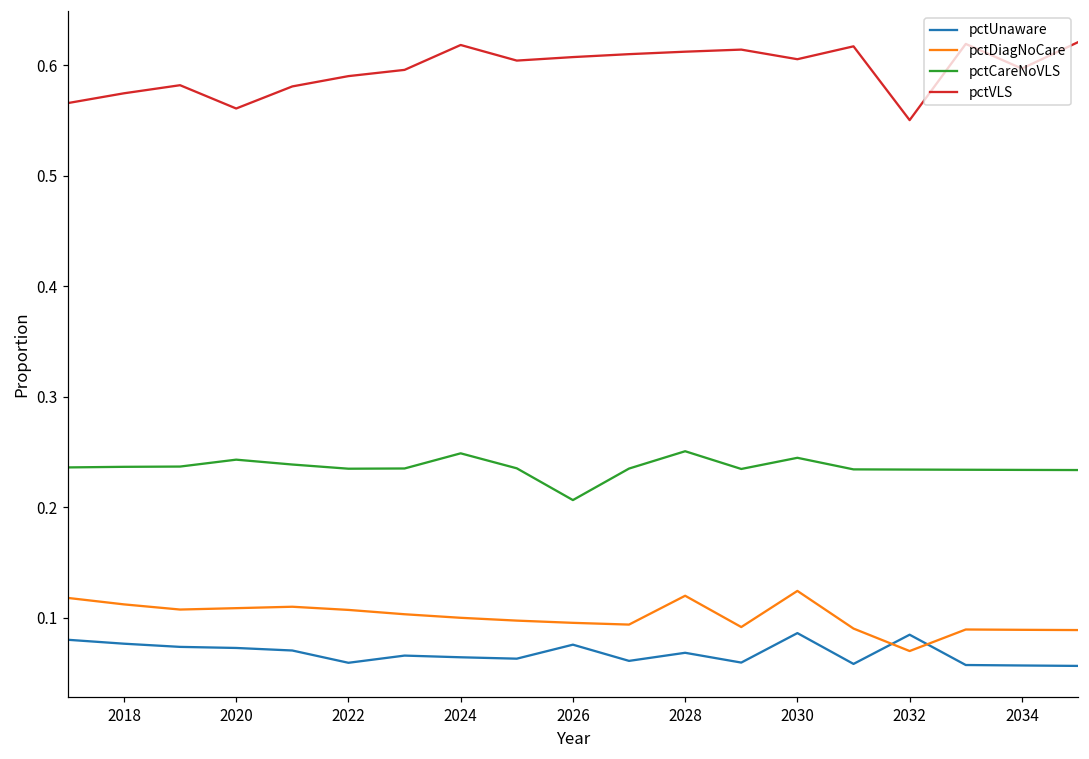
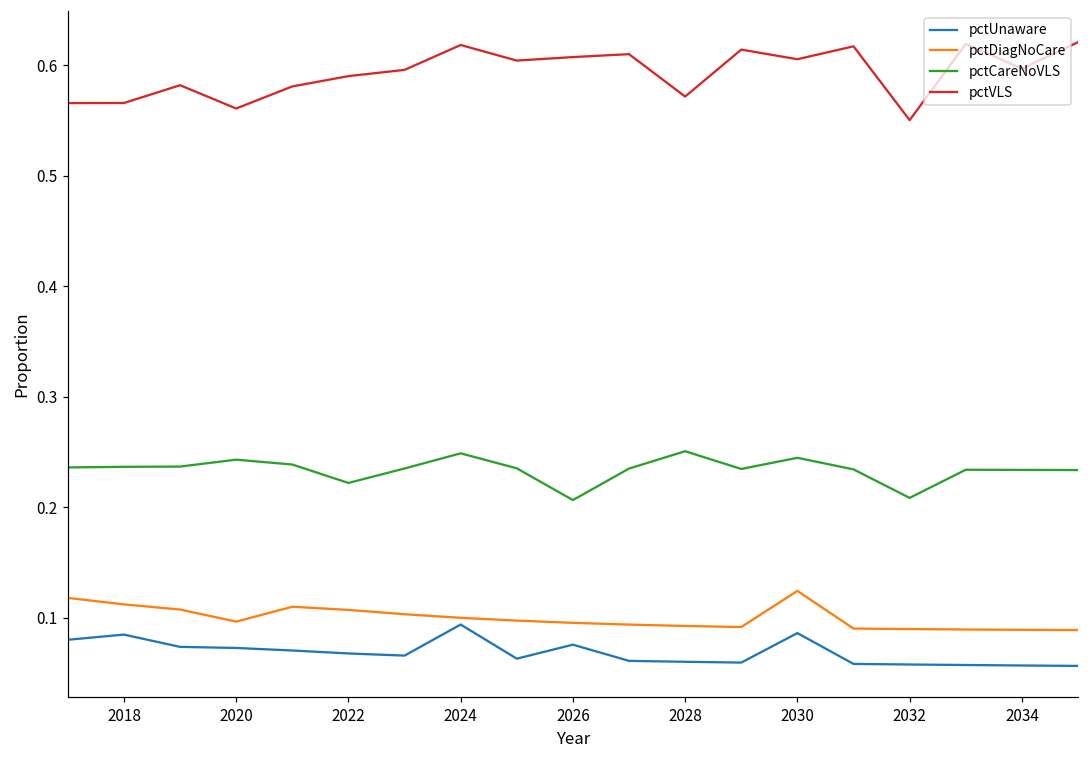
  {
    "pctUnaware": {
-     "2018": 0.077,
+     "2018": 0.085,
      "2020": 0.073,
-     "2022": 0.059,
-     "2024": 0.064,
+     "2022": 0.068,
+     "2024": 0.094,
      "2026": 0.076,
-     "2028": 0.068,
+     "2028": 0.060,
      "2030": 0.086,
-     "2032": 0.085,
+     "2032": 0.058,
      "2034": 0.057
    },
    "pctDiagNoCare": {
      "2018": 0.112,
-     "2020": 0.109,
+     "2020": 0.097,
      "2022": 0.107,
      "2024": 0.100,
      "2026": 0.095,
-     "2028": 0.120,
+     "2028": 0.093,
      "2030": 0.124,
-     "2032": 0.070,
+     "2032": 0.090,
      "2034": 0.089
    },
    "pctCareNoVLS": {
      "2018": 0.237,
      "2020": 0.243,
-     "2022": 0.235,
+     "2022": 0.222,
      "2024": 0.249,
      "2026": 0.207,
      "2028": 0.251,
      "2030": 0.245,
-     "2032": 0.234,
+     "2032": 0.209,
      "2034": 0.234
    },
    "pctVLS": {
-     "2018": 0.575,
+     "2018": 0.566,
      "2020": 0.561,
      "2022": 0.590,
      "2024": 0.618,
      "2026": 0.607,
-     "2028": 0.612,
+     "2028": 0.572,
      "2030": 0.605,
      "2032": 0.550
    }
  }
